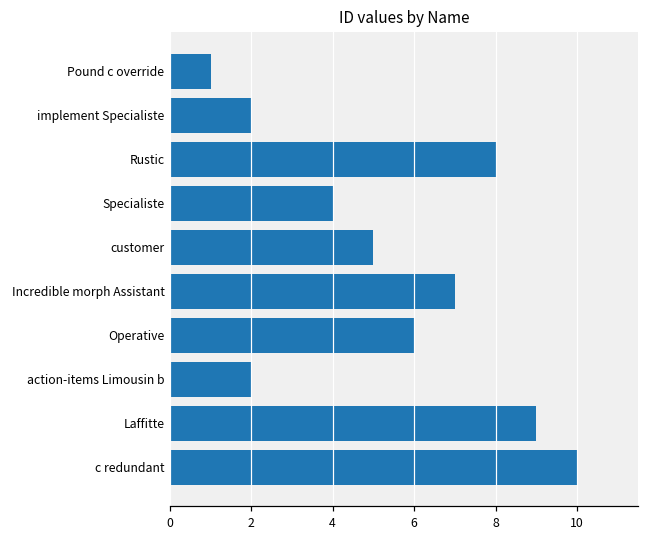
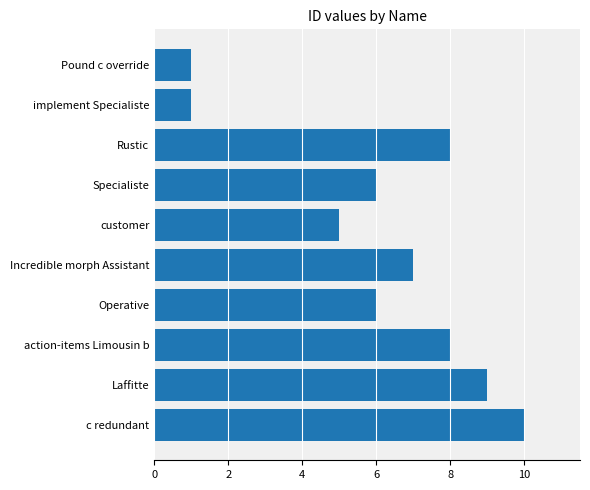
  {
    "Pound c override": 1,
-   "implement Specialiste": 2,
+   "implement Specialiste": 1,
    "Rustic": 8,
-   "Specialiste": 4,
+   "Specialiste": 6,
    "customer": 5,
    "Incredible morph Assistant": 7,
    "Operative": 6,
-   "action-items Limousin b": 2,
+   "action-items Limousin b": 8,
    "Laffitte": 9,
    "c redundant": 10
  }
